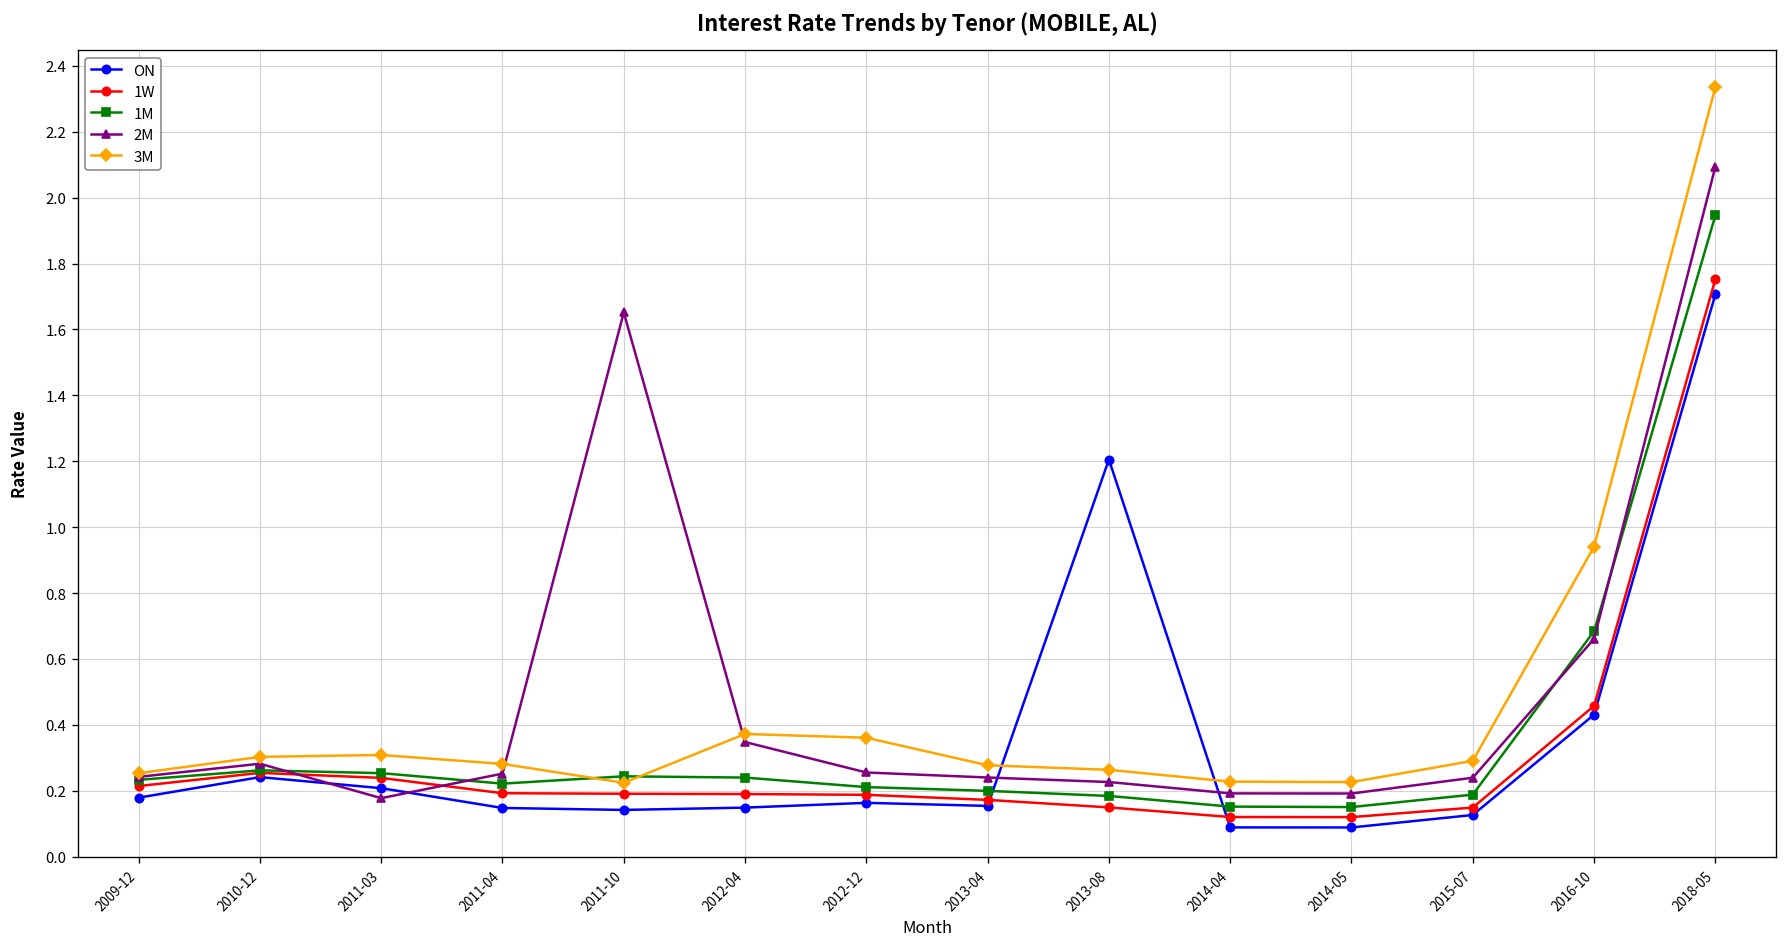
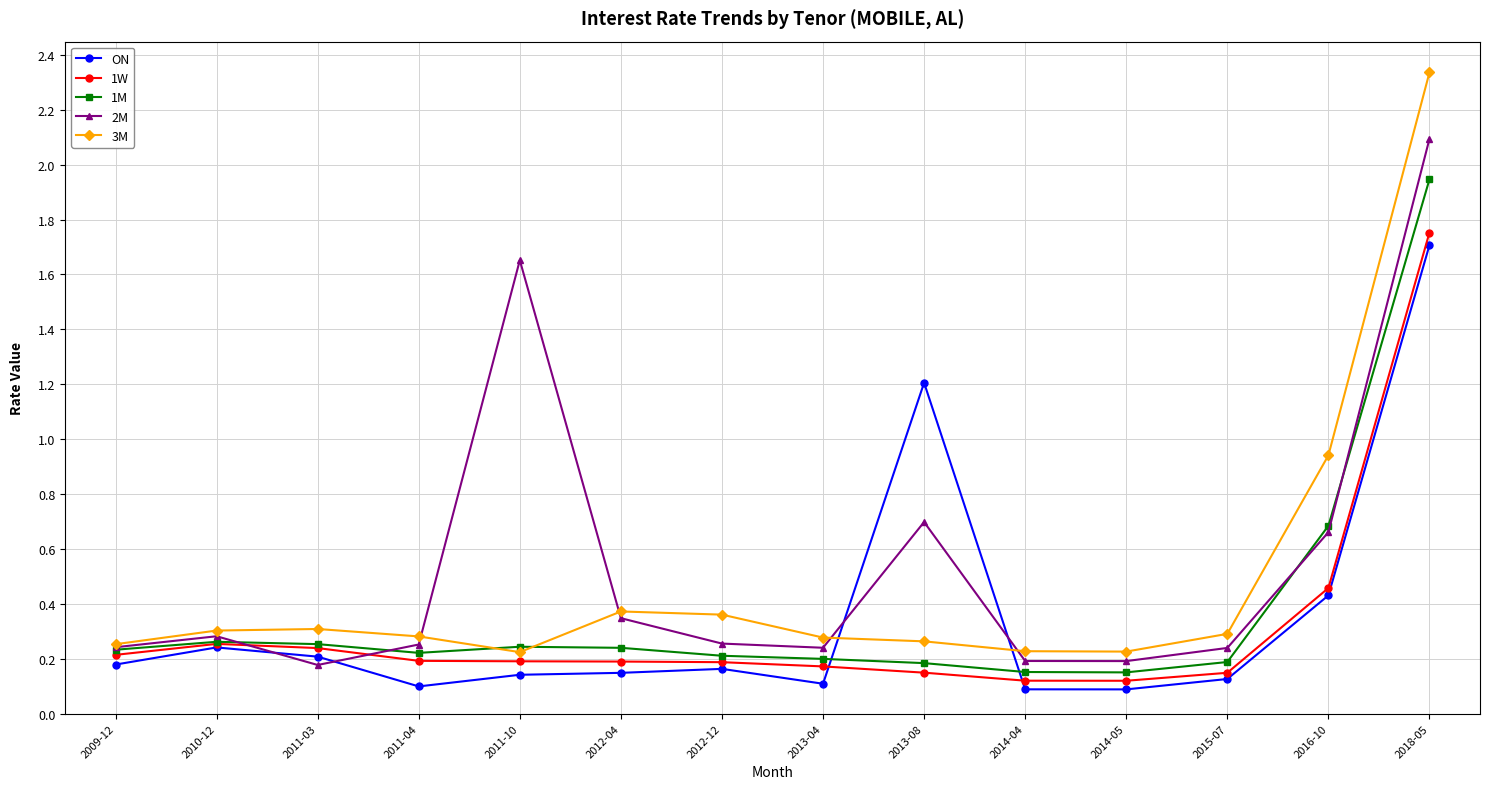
  {
    "ON": {
      "2009-12": 0.18,
      "2010-12": 0.24,
      "2011-03": 0.21,
-     "2011-04": 0.15,
+     "2011-04": 0.10,
      "2011-10": 0.14,
      "2012-04": 0.15,
      "2012-12": 0.16,
-     "2013-04": 0.15,
+     "2013-04": 0.11,
      "2013-08": 1.21,
      "2014-04": 0.09,
      "2014-05": 0.09,
      "2015-07": 0.13,
      "2016-10": 0.43,
      "2018-05": 1.71
    },
    "1W": {
      "2009-12": 0.21,
      "2011-03": 0.24,
      "2011-04": 0.19,
      "2011-10": 0.19,
      "2012-04": 0.19,
      "2012-12": 0.19,
      "2013-04": 0.17,
      "2013-08": 0.15,
      "2014-04": 0.12,
      "2014-05": 0.12,
      "2015-07": 0.15,
      "2016-10": 0.46,
      "2018-05": 1.75
    },
    "1M": {
      "2011-03": 0.25,
      "2011-04": 0.22,
      "2011-10": 0.24,
      "2012-04": 0.24,
      "2012-12": 0.21,
      "2013-04": 0.20,
      "2013-08": 0.18,
      "2014-04": 0.15,
      "2014-05": 0.15,
      "2015-07": 0.19,
      "2016-10": 0.68,
      "2018-05": 1.95
    },
    "2M": {
      "2010-12": 0.28,
      "2011-03": 0.18,
      "2011-04": 0.25,
      "2011-10": 1.65,
      "2012-04": 0.35,
      "2012-12": 0.26,
      "2013-04": 0.24,
-     "2013-08": 0.23,
+     "2013-08": 0.70,
      "2014-04": 0.19,
      "2014-05": 0.19,
      "2015-07": 0.24,
      "2016-10": 0.66,
      "2018-05": 2.09
    },
    "3M": {
      "2009-12": 0.25,
      "2010-12": 0.30,
      "2011-03": 0.31,
      "2011-04": 0.28,
      "2011-10": 0.22,
      "2012-04": 0.37,
      "2012-12": 0.36,
      "2013-04": 0.28,
      "2013-08": 0.26,
      "2014-04": 0.23,
      "2014-05": 0.23,
      "2015-07": 0.29,
      "2016-10": 0.94,
      "2018-05": 2.34
    }
  }
